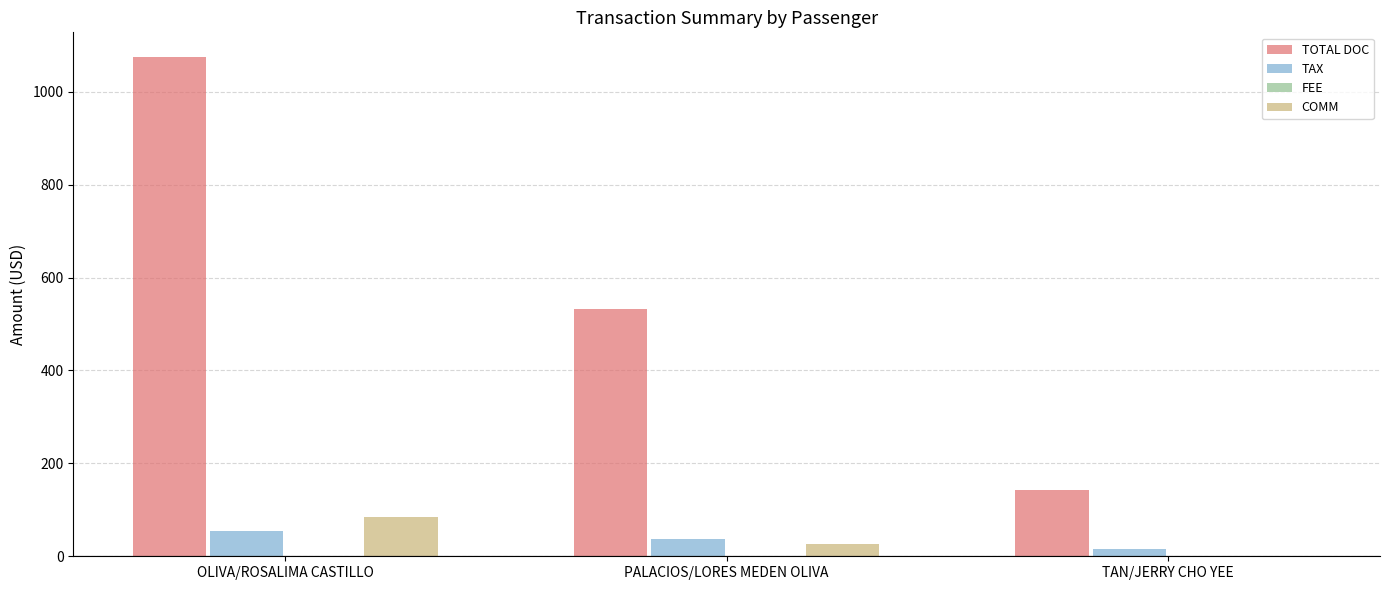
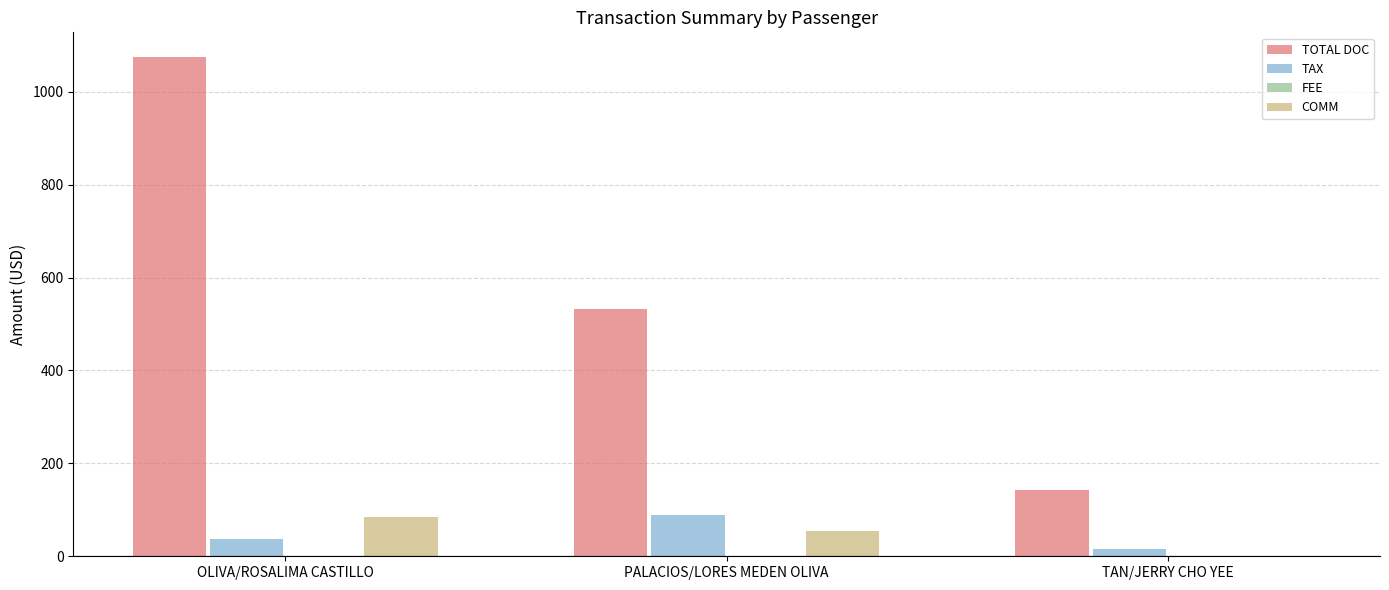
  {
    "TOTAL DOC": {
      "OLIVA/ROSALIMA CASTILLO": 1070,
      "PALACIOS/LORES MEDEN OLIVA": 530,
      "TAN/JERRY CHO YEE": 140
    },
    "TAX": {
-     "OLIVA/ROSALIMA CASTILLO": 50,
-     "PALACIOS/LORES MEDEN OLIVA": 40,
+     "OLIVA/ROSALIMA CASTILLO": 40,
+     "PALACIOS/LORES MEDEN OLIVA": 90,
      "TAN/JERRY CHO YEE": 20
    },
    "FEE": {
      "OLIVA/ROSALIMA CASTILLO": 0,
      "PALACIOS/LORES MEDEN OLIVA": 0,
      "TAN/JERRY CHO YEE": 0
    },
    "COMM": {
      "OLIVA/ROSALIMA CASTILLO": 80,
-     "PALACIOS/LORES MEDEN OLIVA": 30,
+     "PALACIOS/LORES MEDEN OLIVA": 60,
      "TAN/JERRY CHO YEE": 0
    }
  }
